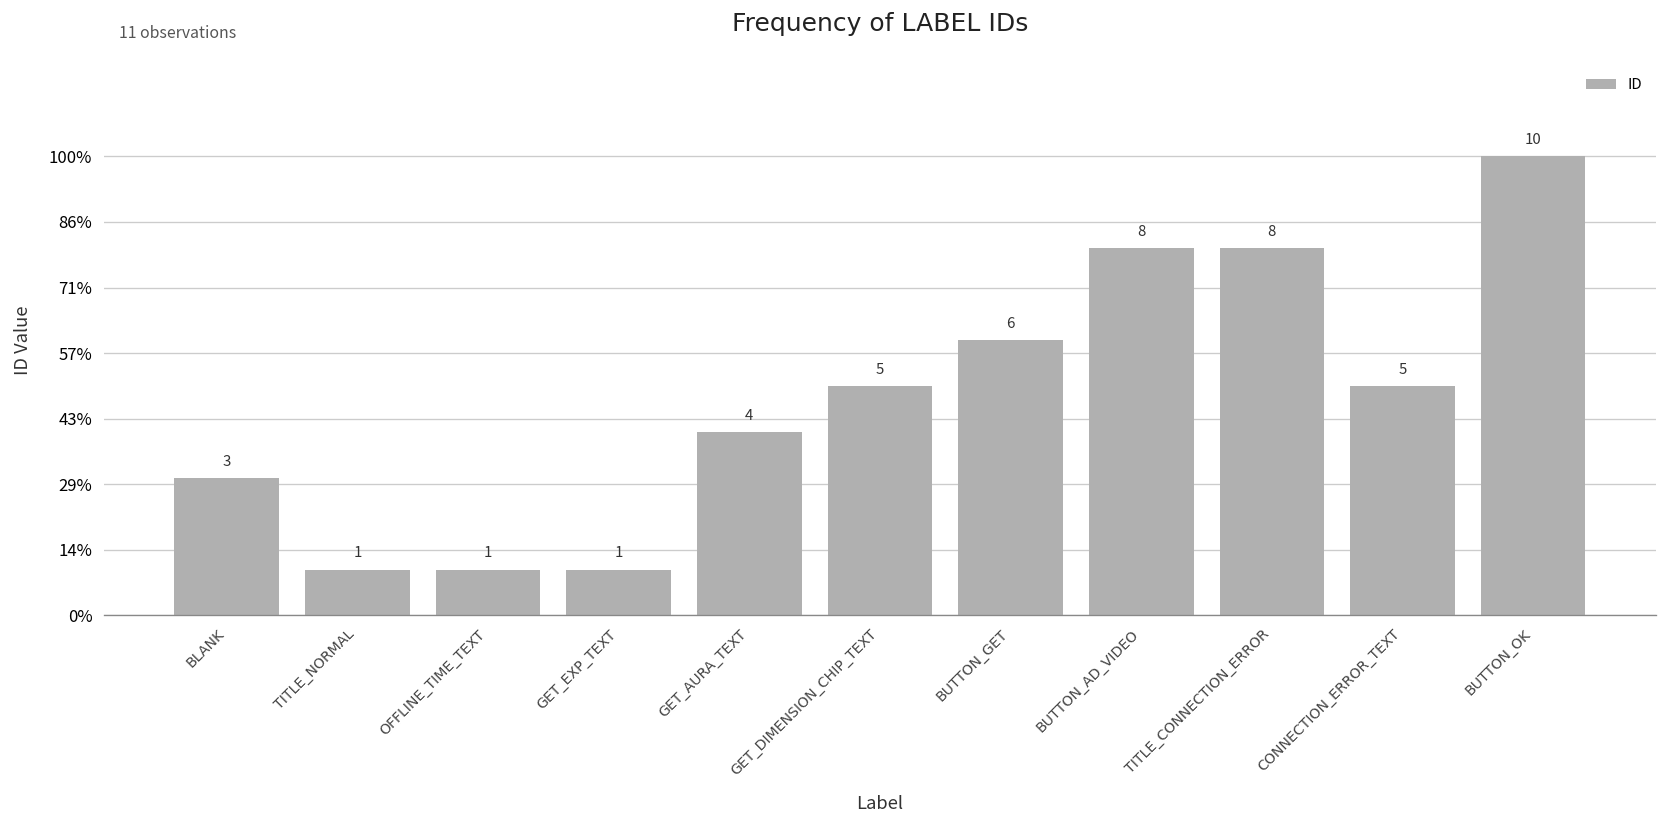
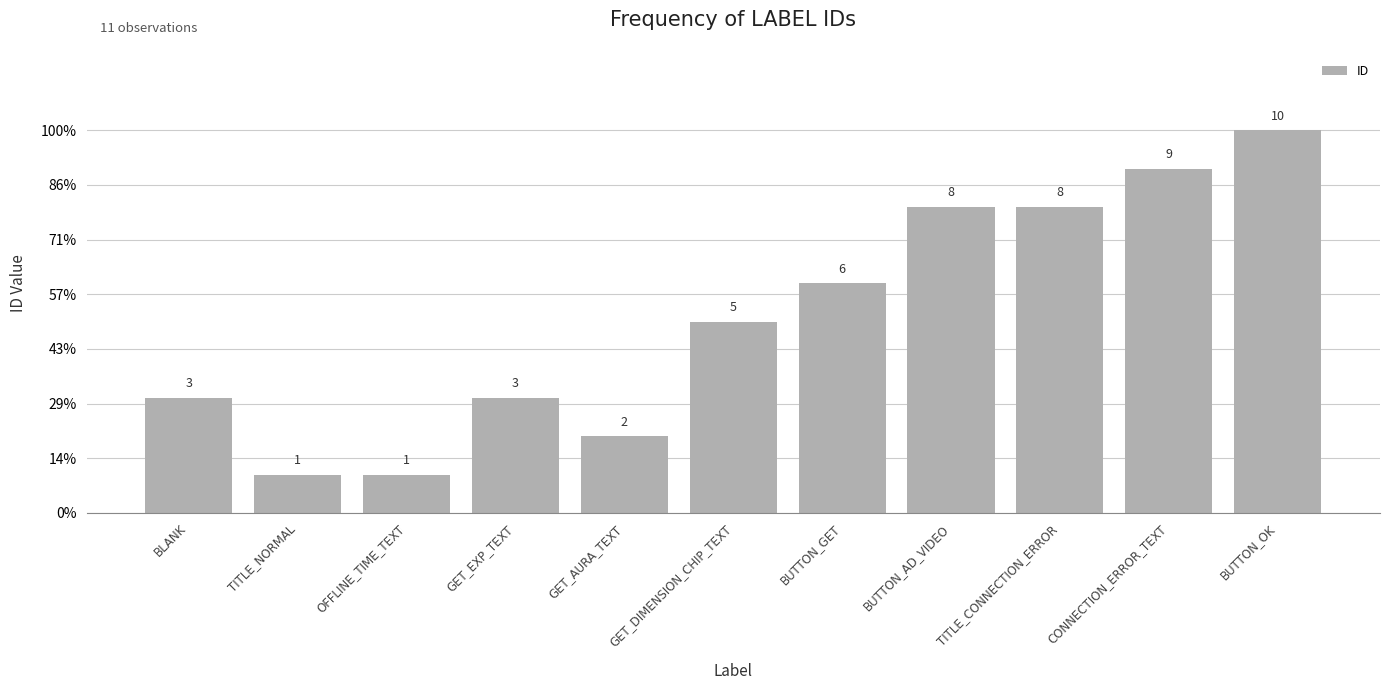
  {
    "BLANK": 3,
    "TITLE_NORMAL": 1,
    "OFFLINE_TIME_TEXT": 1,
-   "GET_EXP_TEXT": 1,
-   "GET_AURA_TEXT": 4,
+   "GET_EXP_TEXT": 3,
+   "GET_AURA_TEXT": 2,
    "GET_DIMENSION_CHIP_TEXT": 5,
    "BUTTON_GET": 6,
    "BUTTON_AD_VIDEO": 8,
    "TITLE_CONNECTION_ERROR": 8,
-   "CONNECTION_ERROR_TEXT": 5,
+   "CONNECTION_ERROR_TEXT": 9,
    "BUTTON_OK": 10
  }
